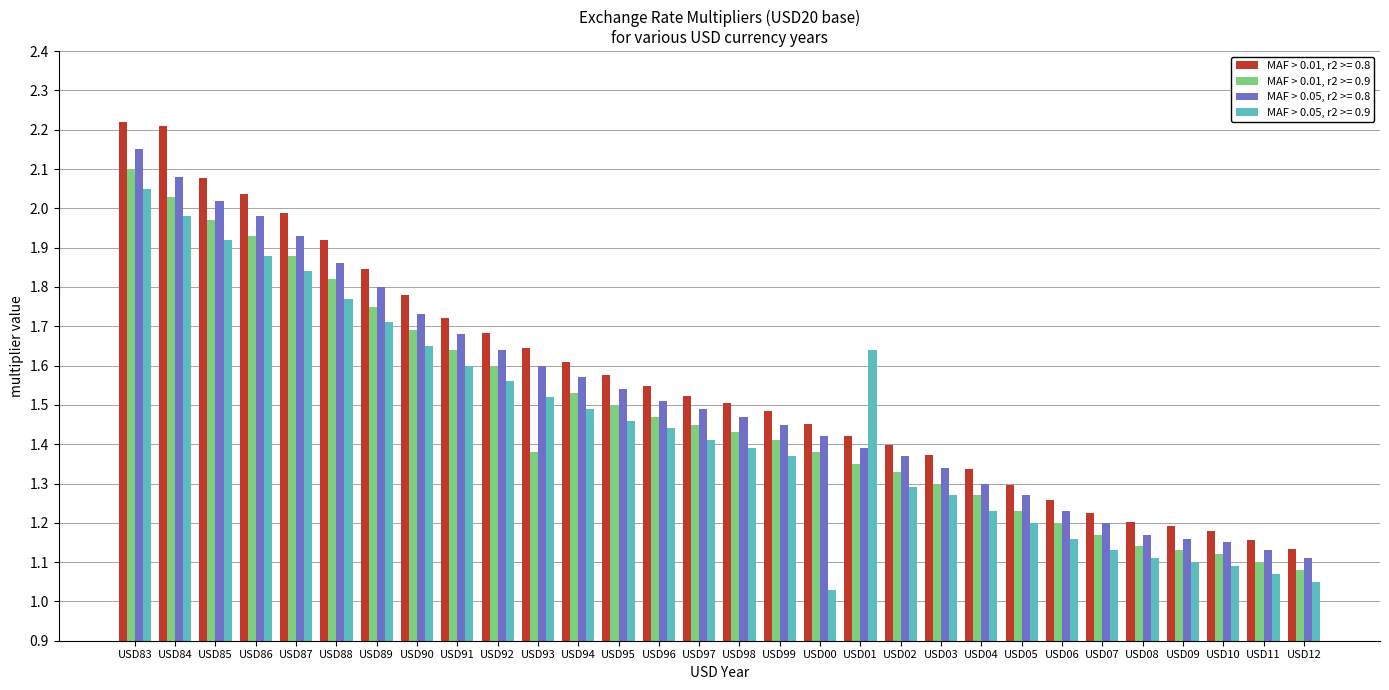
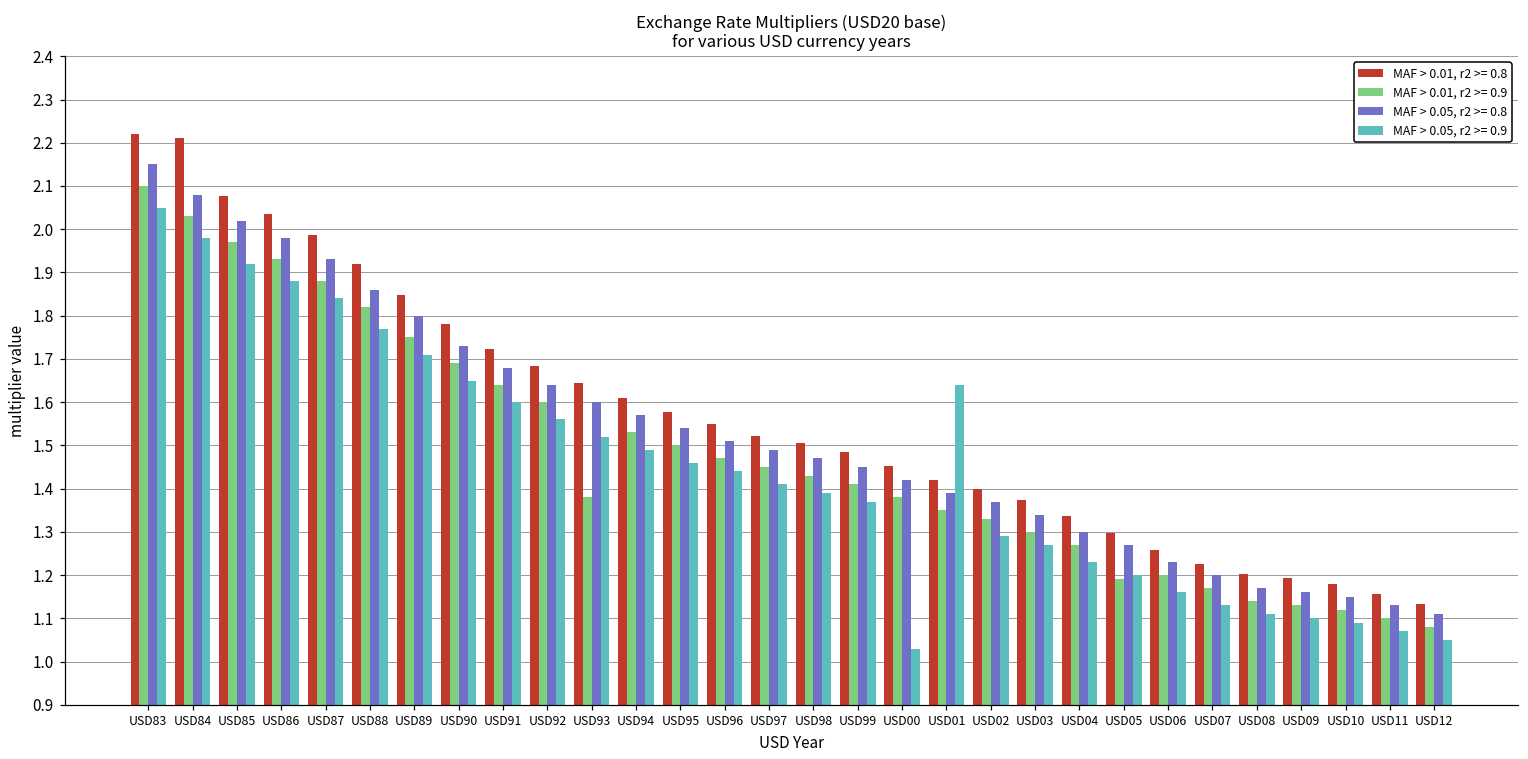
  {
    "MAF > 0.01, r2 >= 0.8": {
      "USD83": 2.22,
      "USD84": 2.21,
      "USD85": 2.08,
      "USD86": 2.04,
      "USD87": 1.99,
      "USD88": 1.92,
      "USD89": 1.85,
      "USD90": 1.78,
      "USD91": 1.72,
      "USD92": 1.68,
      "USD93": 1.64,
      "USD94": 1.61,
      "USD95": 1.58,
      "USD96": 1.55,
      "USD97": 1.52,
      "USD98": 1.51,
      "USD99": 1.48,
      "USD00": 1.45,
      "USD01": 1.42,
      "USD02": 1.40,
      "USD03": 1.37,
      "USD04": 1.34,
      "USD05": 1.30,
      "USD06": 1.26,
      "USD07": 1.23,
      "USD08": 1.20,
      "USD09": 1.19,
      "USD10": 1.18,
      "USD11": 1.16,
      "USD12": 1.13
    },
    "MAF > 0.01, r2 >= 0.9": {
      "USD83": 2.10,
      "USD84": 2.03,
      "USD85": 1.97,
      "USD86": 1.93,
      "USD87": 1.88,
      "USD88": 1.82,
      "USD89": 1.75,
      "USD90": 1.69,
      "USD91": 1.64,
      "USD92": 1.60,
      "USD93": 1.38,
      "USD94": 1.53,
      "USD95": 1.50,
      "USD96": 1.47,
      "USD97": 1.45,
      "USD98": 1.43,
      "USD99": 1.41,
      "USD00": 1.38,
      "USD01": 1.35,
      "USD02": 1.33,
      "USD03": 1.30,
      "USD04": 1.27,
-     "USD05": 1.23,
+     "USD05": 1.19,
      "USD06": 1.20,
      "USD07": 1.17,
      "USD08": 1.14,
      "USD09": 1.13,
      "USD10": 1.12,
      "USD11": 1.10,
      "USD12": 1.08
    },
    "MAF > 0.05, r2 >= 0.8": {
      "USD83": 2.15,
      "USD84": 2.08,
      "USD85": 2.02,
      "USD86": 1.98,
      "USD87": 1.93,
      "USD88": 1.86,
      "USD89": 1.80,
      "USD90": 1.73,
      "USD91": 1.68,
      "USD92": 1.64,
      "USD93": 1.60,
      "USD94": 1.57,
      "USD95": 1.54,
      "USD96": 1.51,
      "USD97": 1.49,
      "USD98": 1.47,
      "USD99": 1.45,
      "USD00": 1.42,
      "USD01": 1.39,
      "USD02": 1.37,
      "USD03": 1.34,
      "USD04": 1.30,
      "USD05": 1.27,
      "USD06": 1.23,
      "USD07": 1.20,
      "USD08": 1.17,
      "USD09": 1.16,
      "USD10": 1.15,
      "USD11": 1.13,
      "USD12": 1.11
    },
    "MAF > 0.05, r2 >= 0.9": {
      "USD83": 2.05,
      "USD84": 1.98,
      "USD85": 1.92,
      "USD86": 1.88,
      "USD87": 1.84,
      "USD88": 1.77,
      "USD89": 1.71,
      "USD90": 1.65,
      "USD91": 1.60,
      "USD92": 1.56,
      "USD93": 1.52,
      "USD94": 1.49,
      "USD95": 1.46,
      "USD96": 1.44,
      "USD97": 1.41,
      "USD98": 1.39,
      "USD99": 1.37,
      "USD00": 1.03,
      "USD01": 1.64,
      "USD02": 1.29,
      "USD03": 1.27,
      "USD04": 1.23,
      "USD05": 1.20,
      "USD06": 1.16,
      "USD07": 1.13,
      "USD08": 1.11,
      "USD09": 1.10,
      "USD10": 1.09,
      "USD11": 1.07,
      "USD12": 1.05
    }
  }
